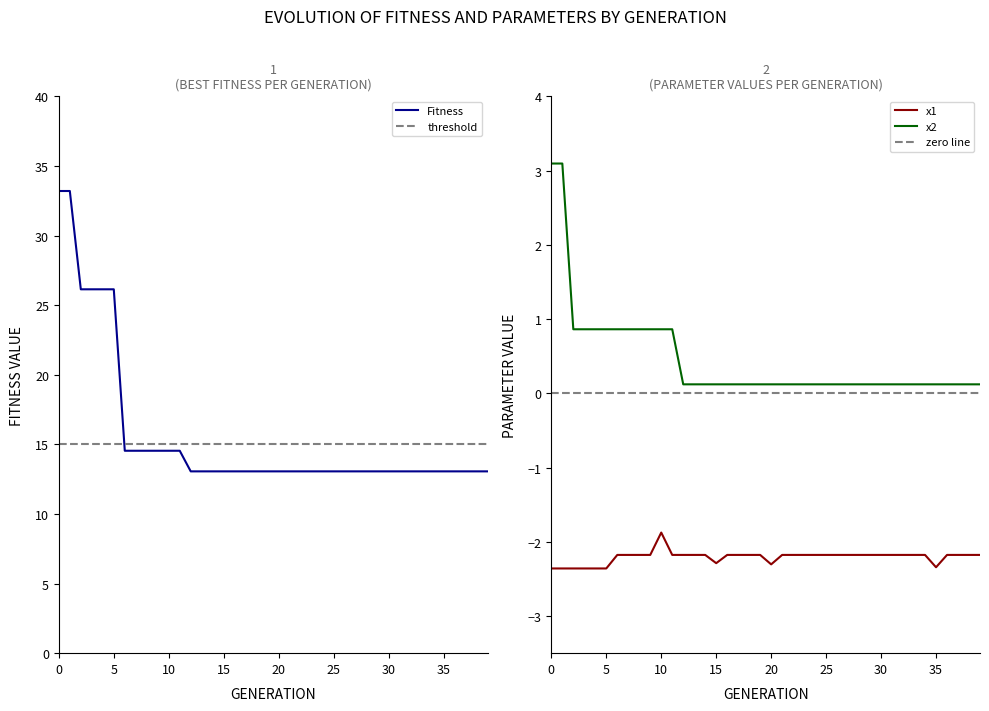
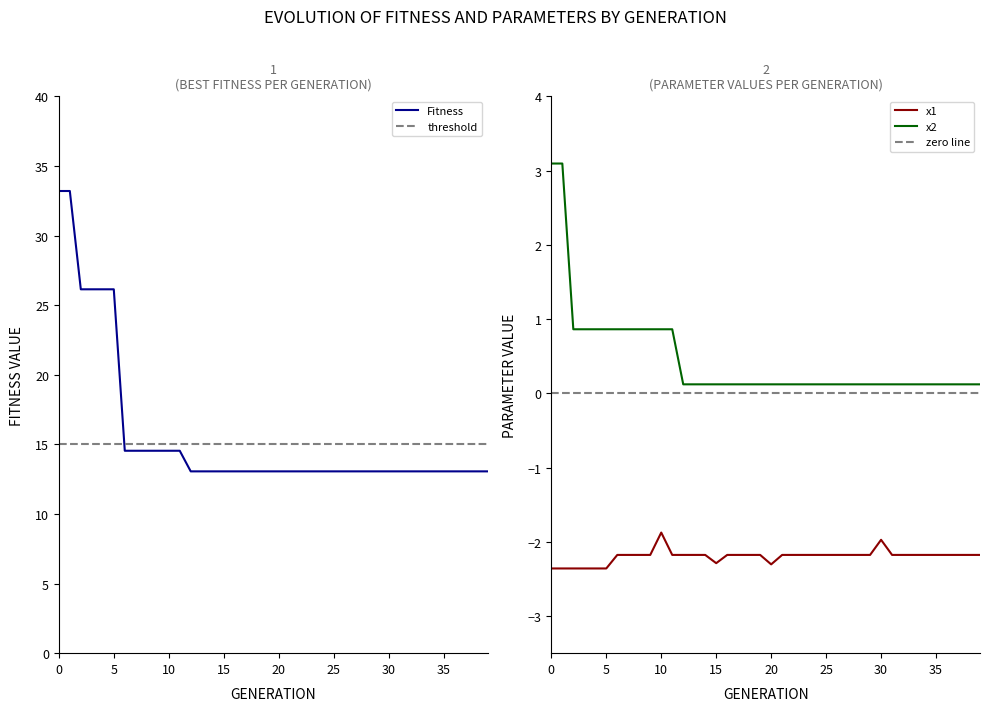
  {
    "1 (BEST FITNESS PER GENERATION)": {
      "0": 33.2,
      "5": 26.1,
      "10": 14.5,
      "15": 13.1,
      "20": 13.1,
      "25": 13.1,
      "30": 13.1,
      "35": 13.1
    },
    "2 (PARAMETER VALUES PER GENERATION)": {
      "x1": {
        "0": -2.4,
        "5": -2.4,
        "10": -1.9,
        "15": -2.3,
        "20": -2.3,
        "25": -2.2,
-       "30": -2.2,
-       "35": -2.3
+       "30": -2.0,
+       "35": -2.2
      },
      "x2": {
        "0": 3.1,
        "5": 0.9,
        "10": 0.9,
        "15": 0.1,
        "20": 0.1,
        "25": 0.1,
        "30": 0.1,
        "35": 0.1
      }
    }
  }
